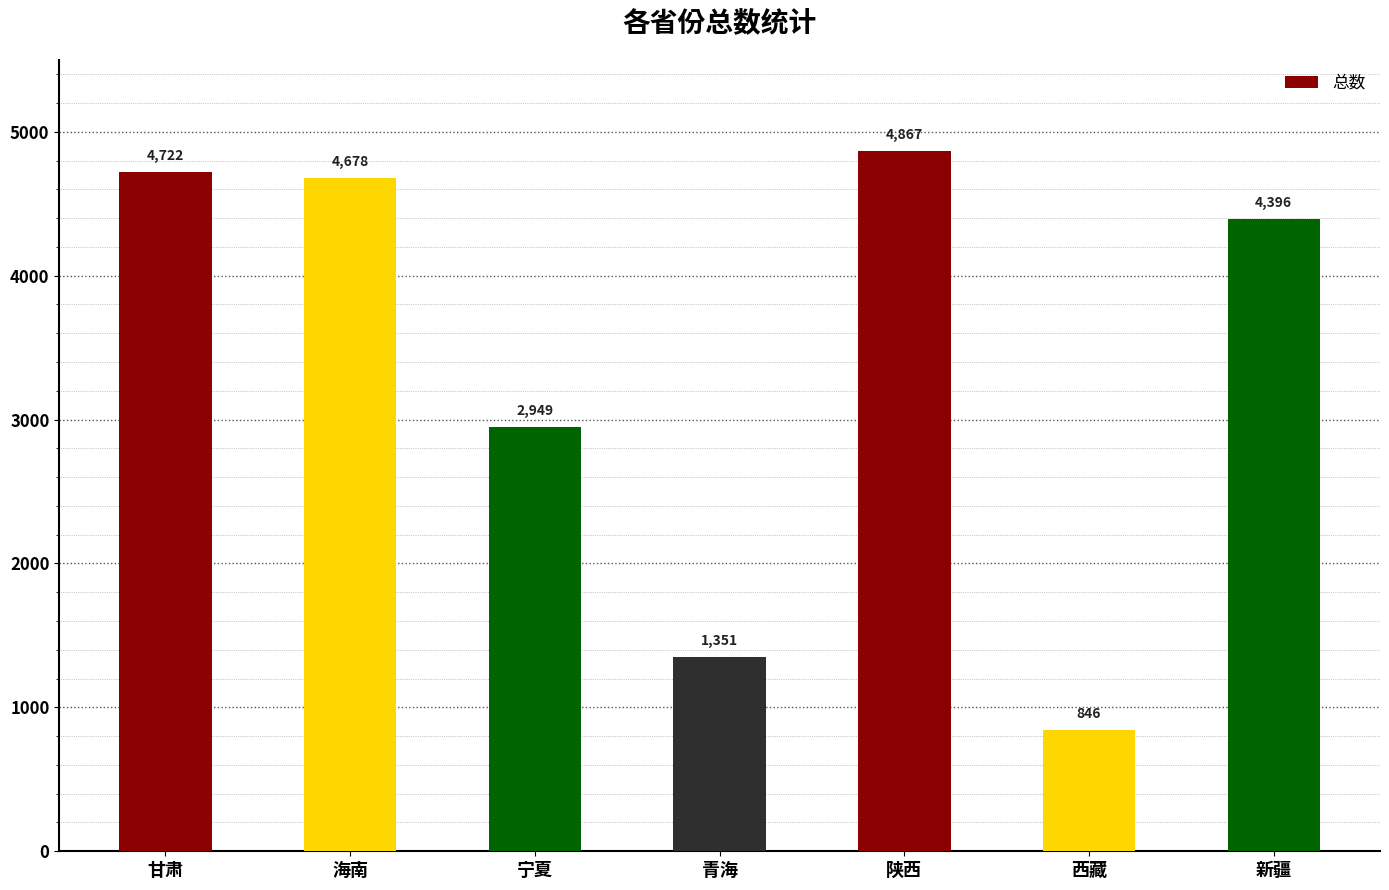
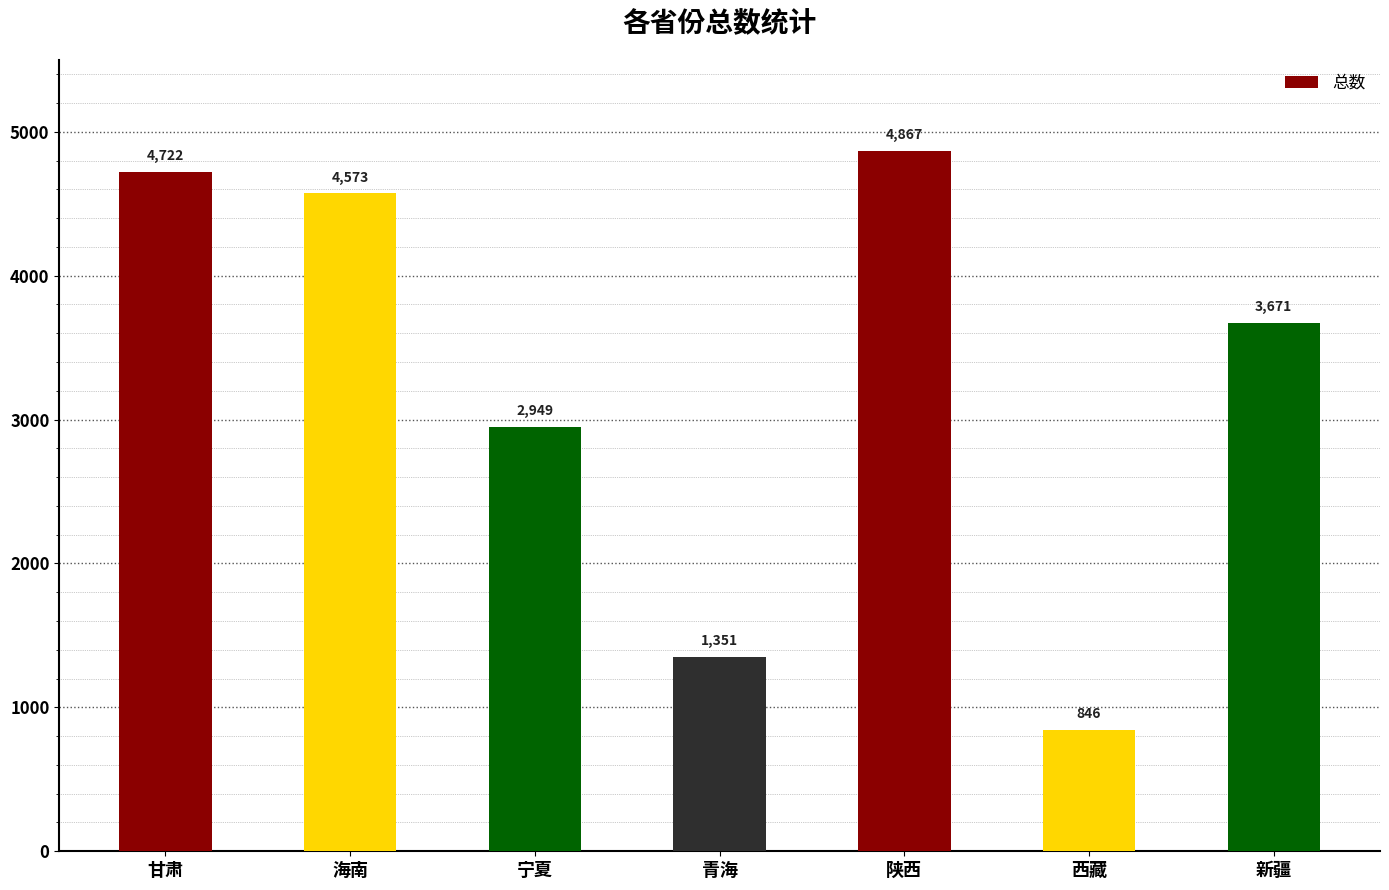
  {
    "甘肃": "4,722",
-   "海南": "4,678",
+   "海南": "4,573",
    "宁夏": "2,949",
    "青海": "1,351",
    "陕西": "4,867",
    "西藏": "846",
-   "新疆": "4,396"
+   "新疆": "3,671"
  }
